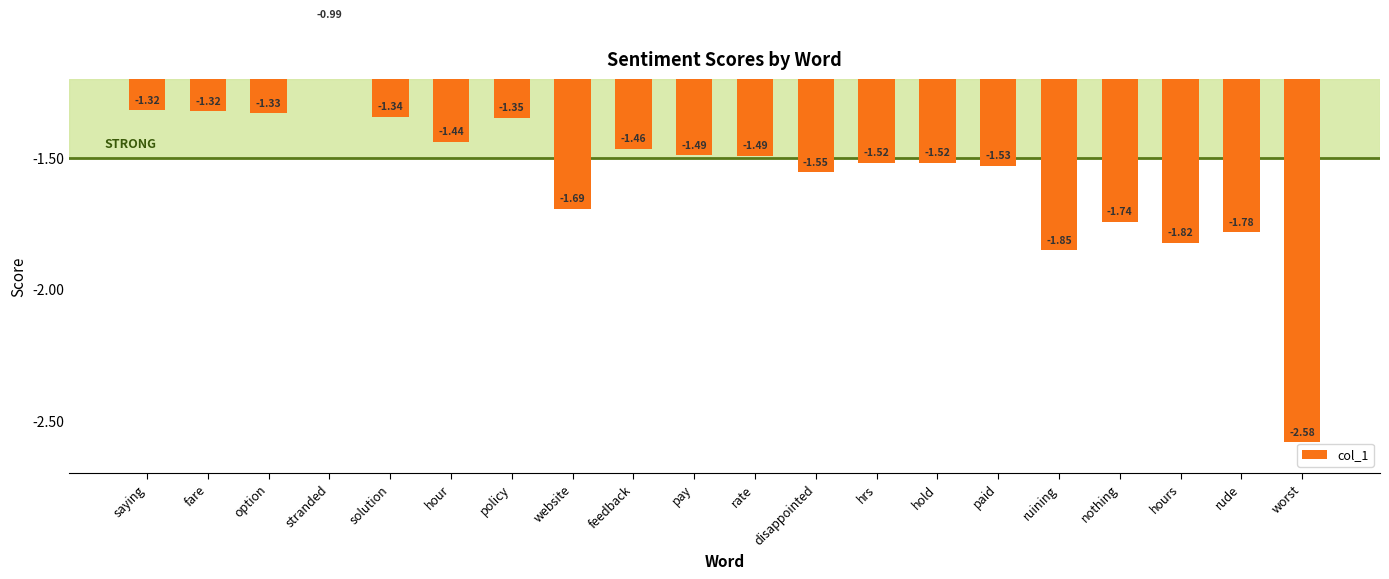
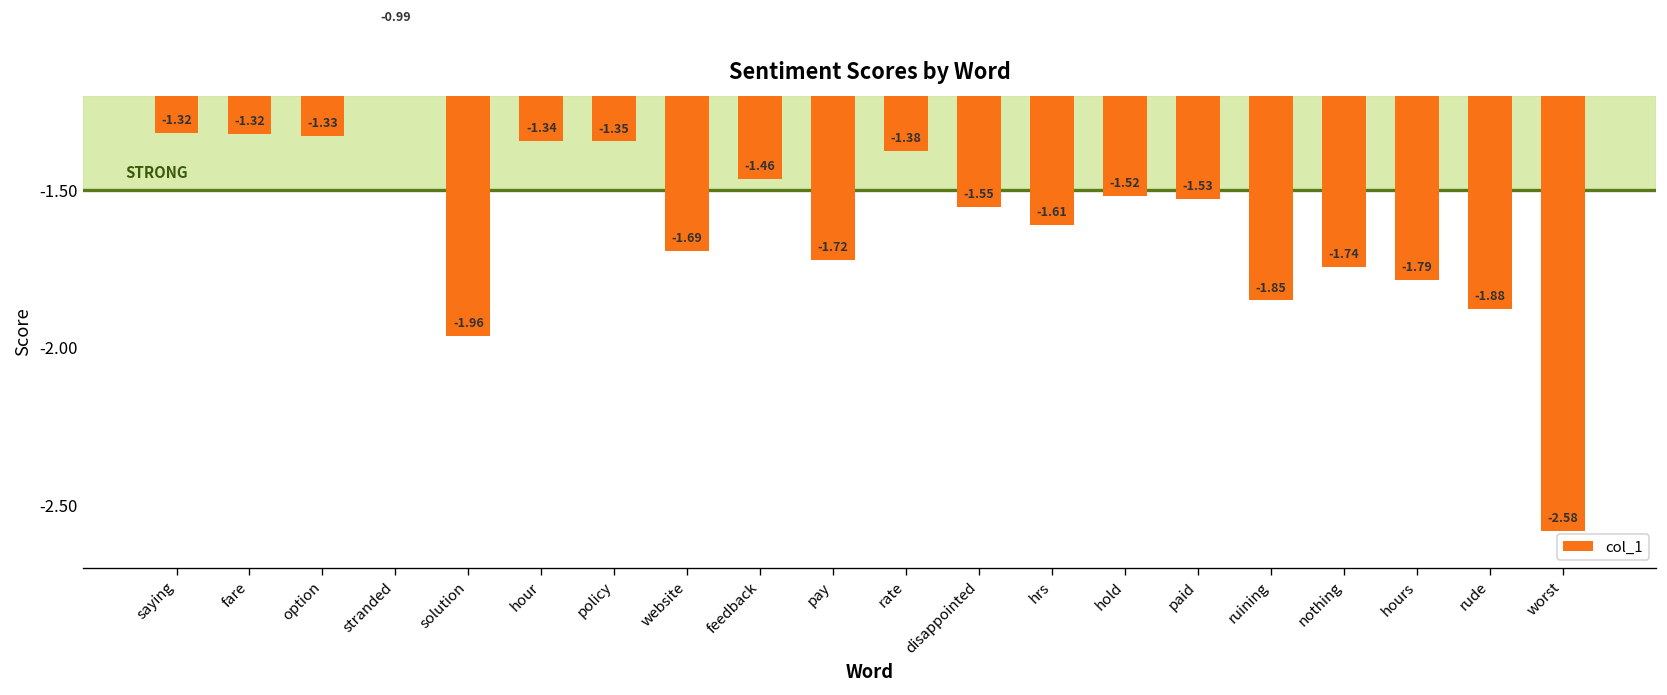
  {
    "saying": -1.32,
    "fare": -1.32,
    "option": -1.33,
-   "solution": -1.34,
-   "hour": -1.44,
+   "solution": -1.96,
+   "hour": -1.34,
    "policy": -1.35,
    "website": -1.69,
    "feedback": -1.46,
-   "pay": -1.49,
-   "rate": -1.49,
+   "pay": -1.72,
+   "rate": -1.38,
    "disappointed": -1.55,
-   "hrs": -1.52,
+   "hrs": -1.61,
    "hold": -1.52,
    "paid": -1.53,
    "ruining": -1.85,
    "nothing": -1.74,
-   "hours": -1.82,
-   "rude": -1.78,
+   "hours": -1.79,
+   "rude": -1.88,
    "worst": -2.58
  }
